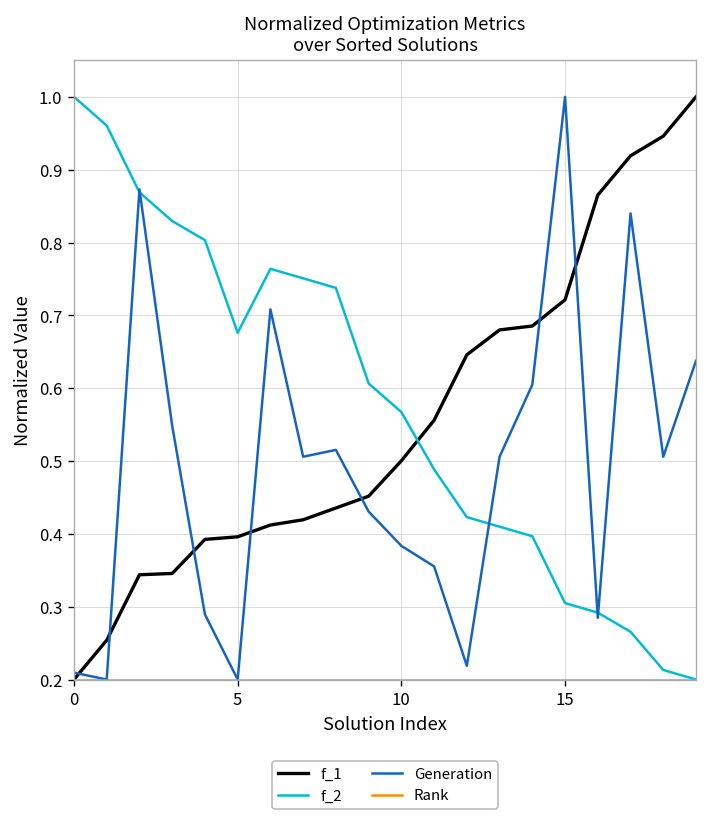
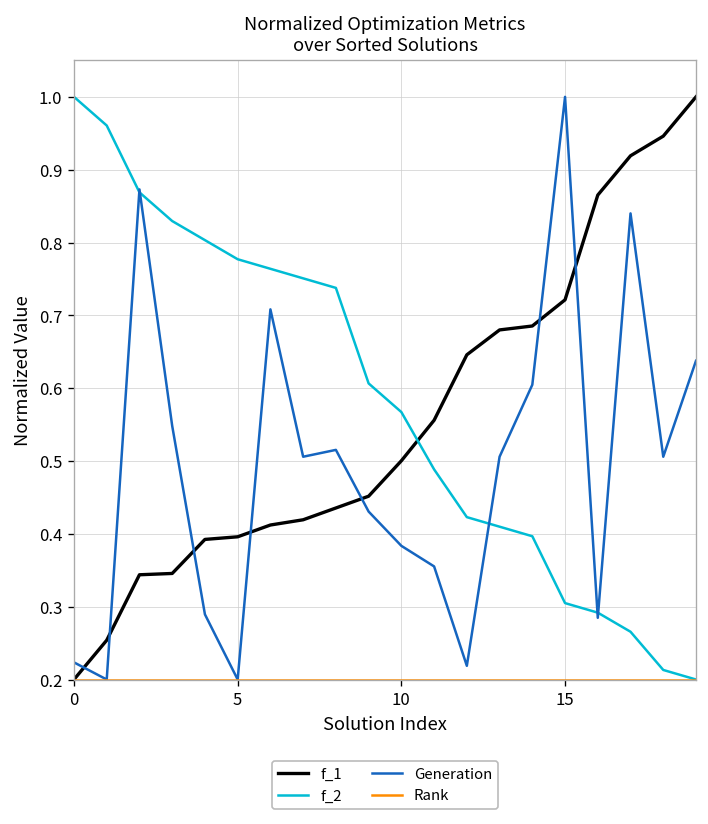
  {
    "f_1": {
      "5": 0.40,
      "10": 0.50,
      "15": 0.72
    },
    "f_2": {
      "0": 1.00,
-     "5": 0.68,
+     "5": 0.78,
      "10": 0.57,
      "15": 0.30
    },
    "Generation": {
-     "0": 0.21,
+     "0": 0.22,
      "10": 0.38,
      "15": 1.00
    },
    "Rank": {
      "10": 0.20,
      "15": 0.20
    }
  }
